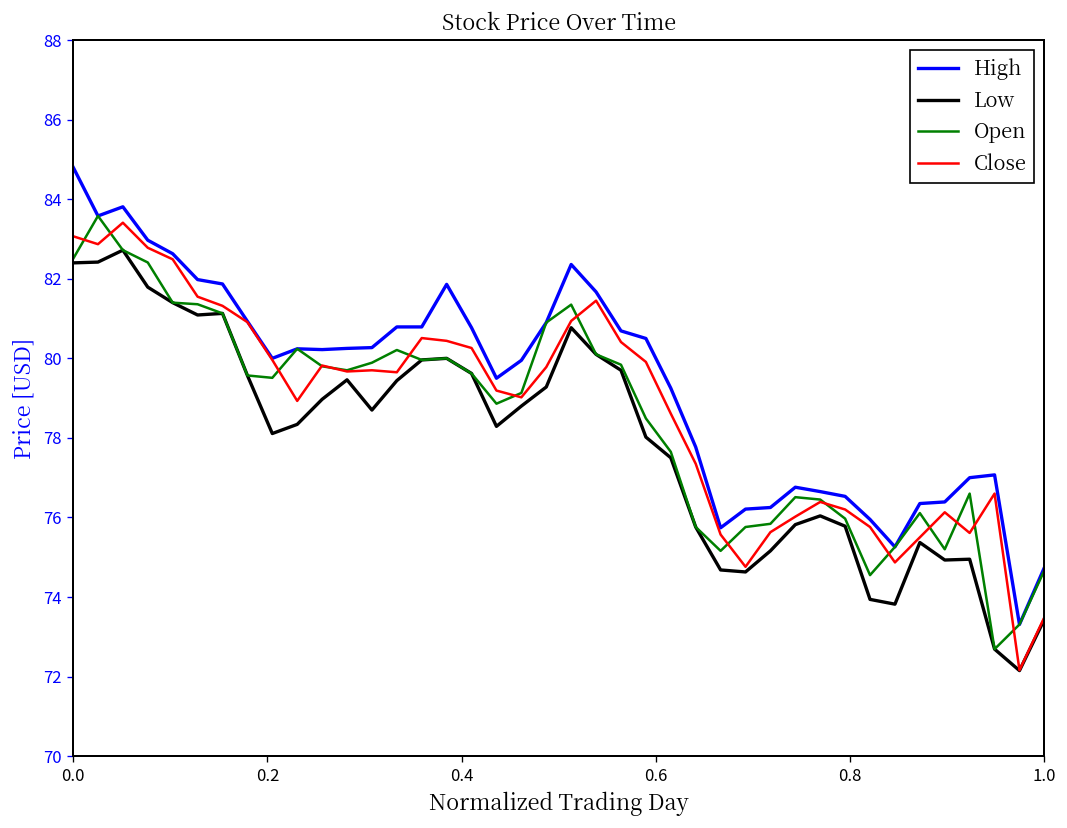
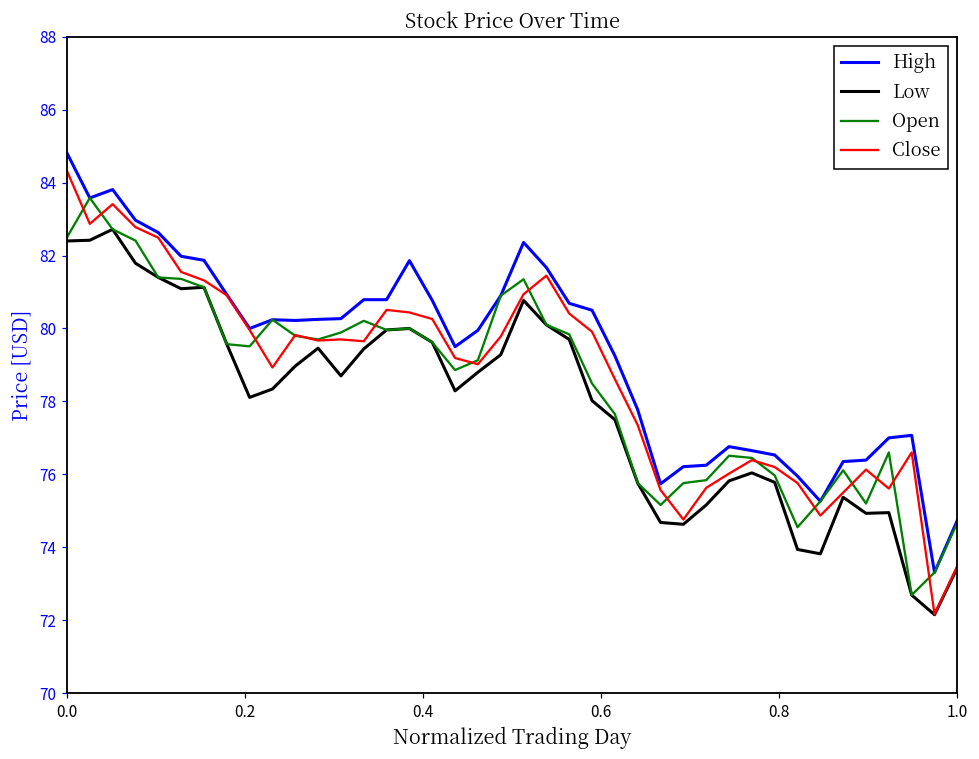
  {
    "High": {
      "0.0": 84.8
    },
    "Low": {
      "0.0": 82.4
    },
    "Open": {
      "0.0": 82.5
    },
    "Close": {
-     "0.0": 83.1
+     "0.0": 84.3
    }
  }
